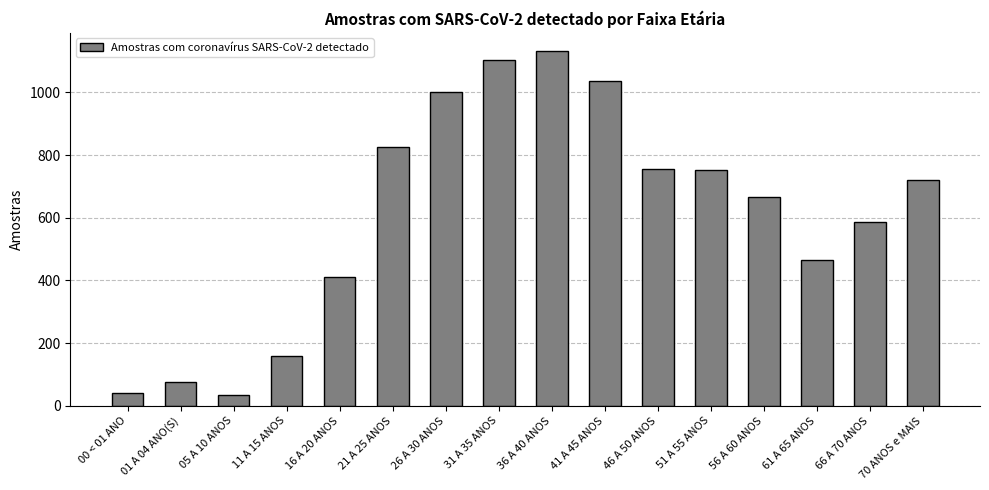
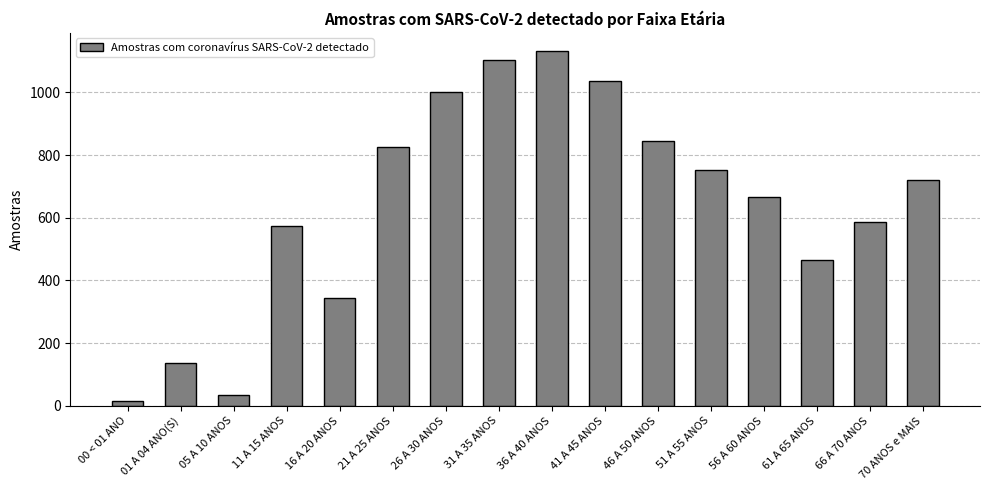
  {
-   "00 < 01 ANO": 40,
-   "01 A 04 ANO(S)": 80,
+   "00 < 01 ANO": 20,
+   "01 A 04 ANO(S)": 140,
    "05 A 10 ANOS": 40,
-   "11 A 15 ANOS": 160,
-   "16 A 20 ANOS": 410,
+   "11 A 15 ANOS": 570,
+   "16 A 20 ANOS": 340,
    "21 A 25 ANOS": 830,
    "26 A 30 ANOS": 1000,
    "31 A 35 ANOS": 1100,
    "36 A 40 ANOS": 1130,
    "41 A 45 ANOS": 1040,
-   "46 A 50 ANOS": 750,
+   "46 A 50 ANOS": 850,
    "51 A 55 ANOS": 750,
    "56 A 60 ANOS": 670,
    "61 A 65 ANOS": 470,
    "66 A 70 ANOS": 590,
    "70 ANOS e MAIS": 720
  }
